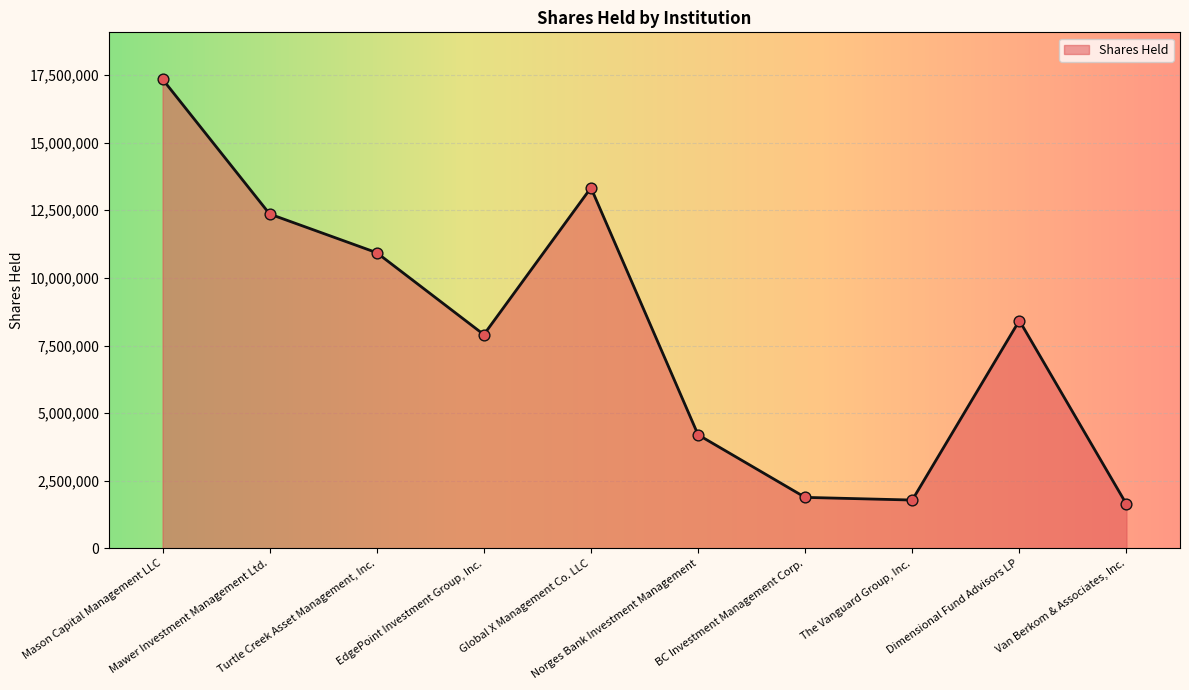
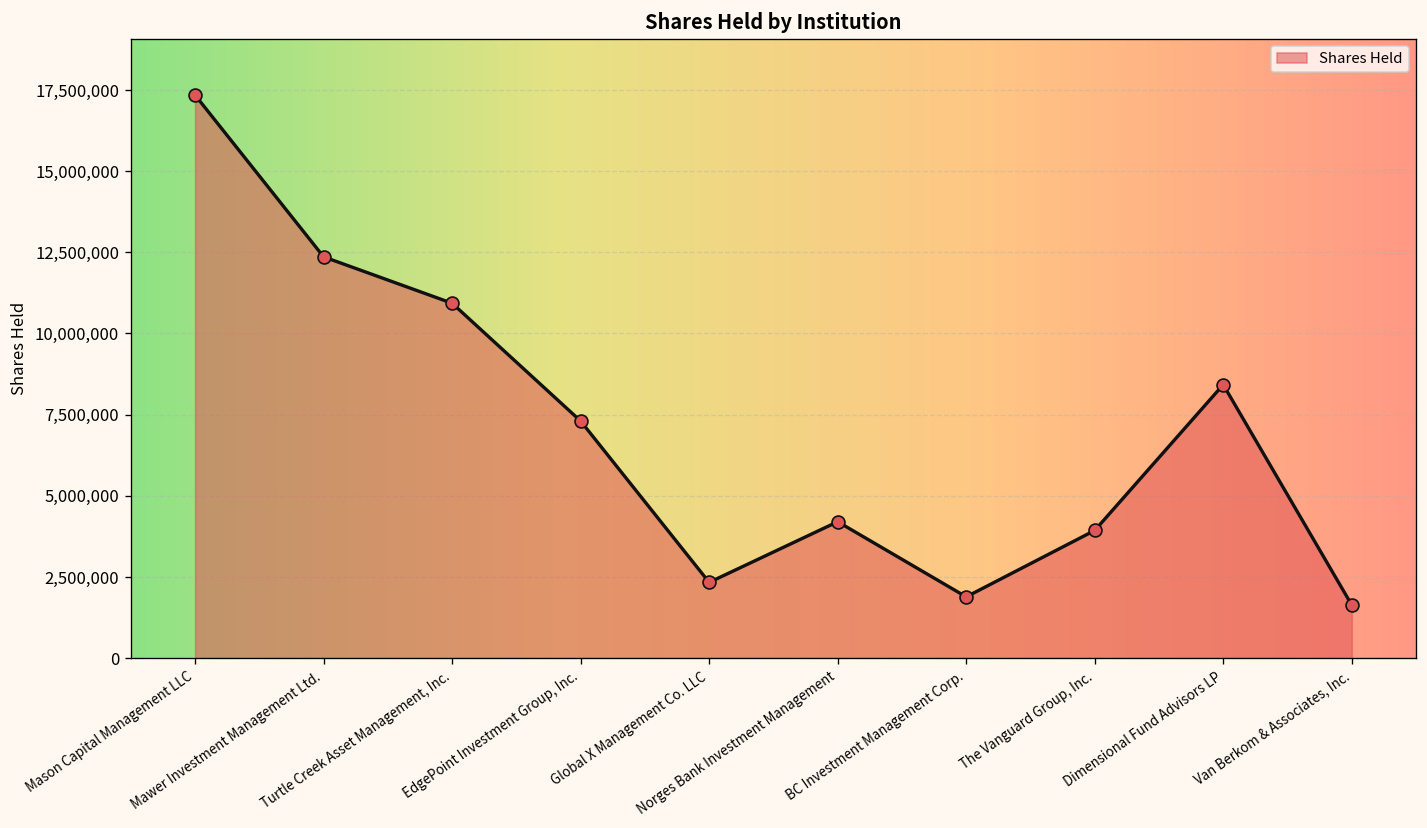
  {
    "Mason Capital Management LLC": "17,300,000",
    "Mawer Investment Management Ltd.": "12,400,000",
    "Turtle Creek Asset Management, Inc.": "10,900,000",
-   "EdgePoint Investment Group, Inc.": "7,900,000",
-   "Global X Management Co. LLC": "13,300,000",
+   "EdgePoint Investment Group, Inc.": "7,300,000",
+   "Global X Management Co. LLC": "2,300,000",
    "Norges Bank Investment Management": "4,200,000",
    "BC Investment Management Corp.": "1,900,000",
-   "The Vanguard Group, Inc.": "1,800,000",
+   "The Vanguard Group, Inc.": "3,900,000",
    "Dimensional Fund Advisors LP": "8,400,000",
    "Van Berkom & Associates, Inc.": "1,600,000"
  }
